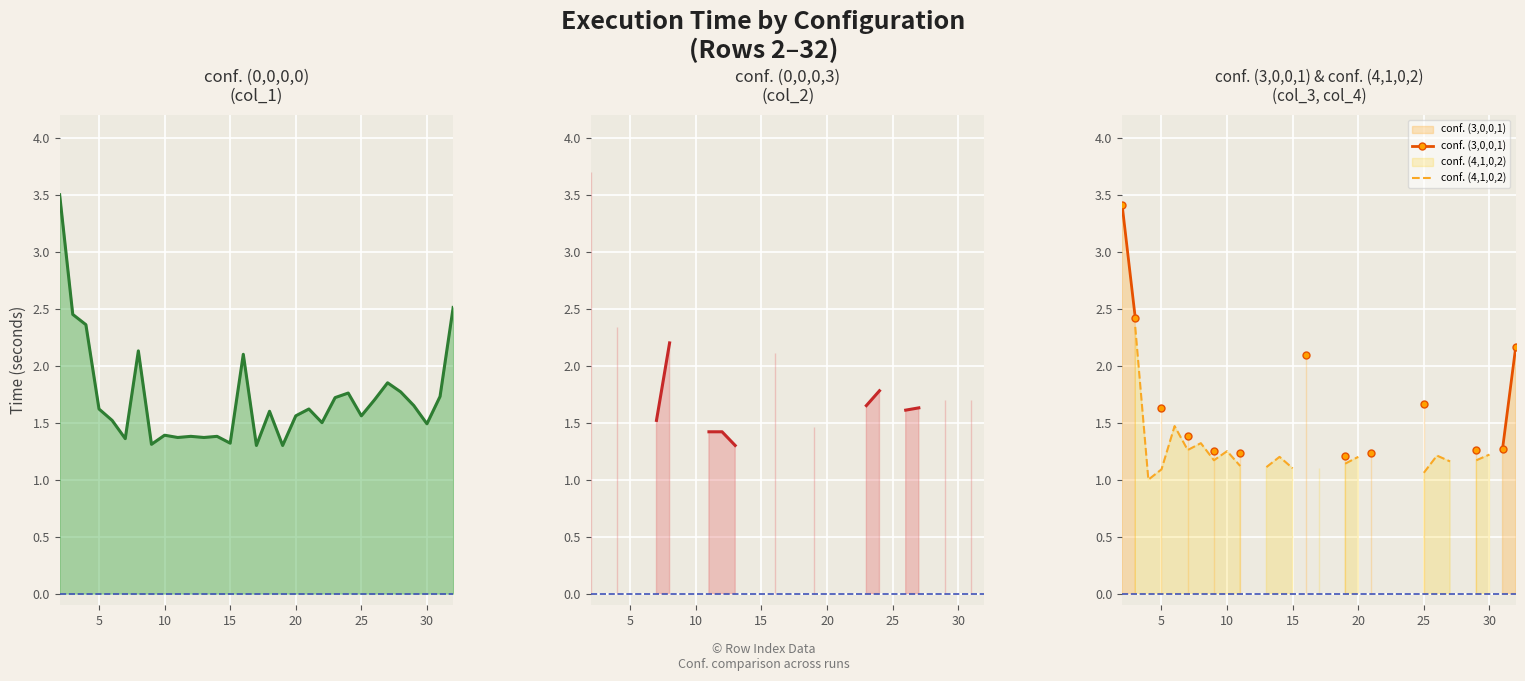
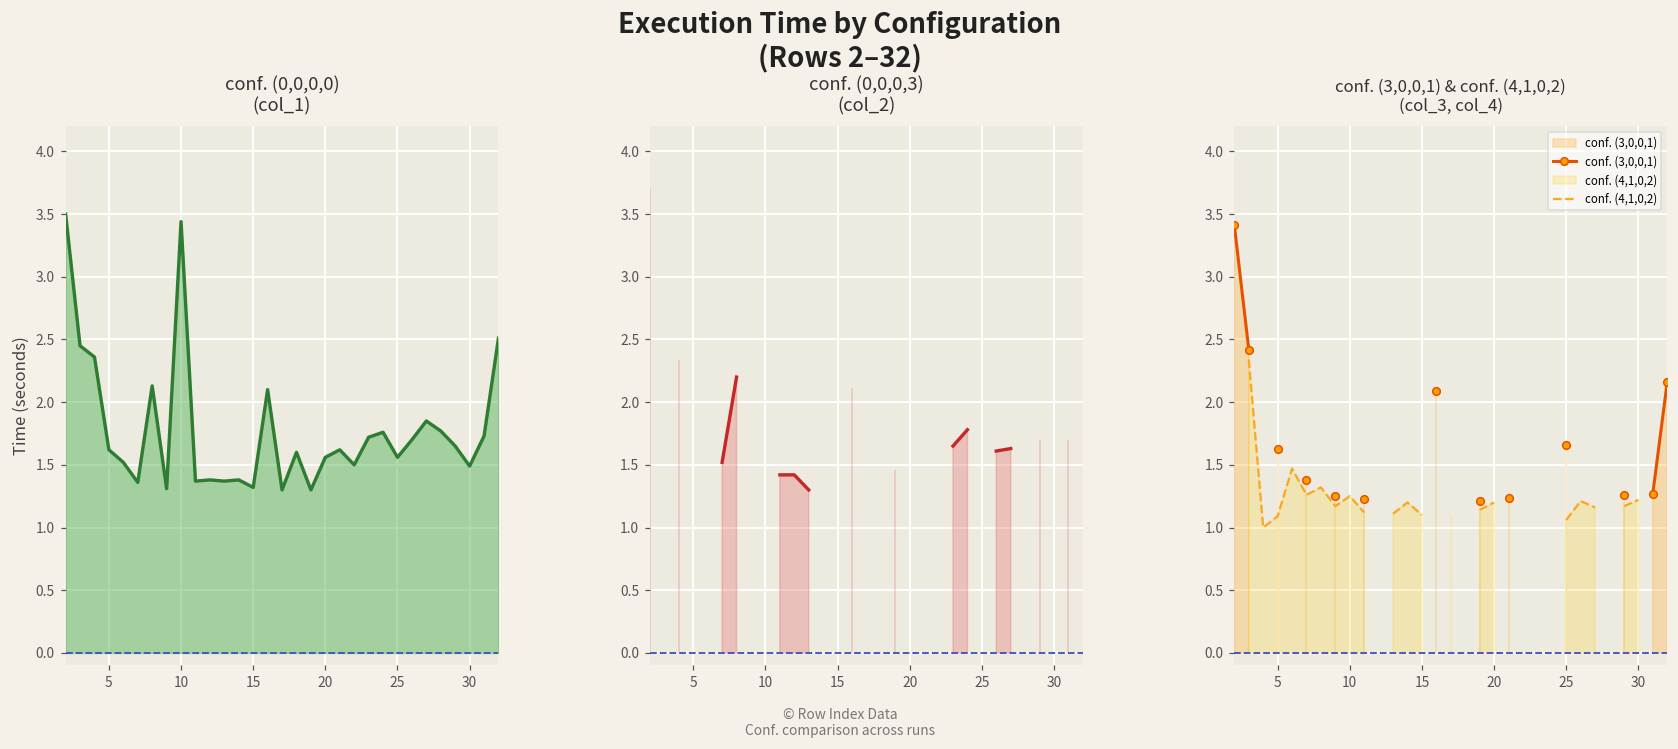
  {
    "conf. (0,0,0,0) (col_1)": {
      "5": 1.62,
-     "10": 1.39,
+     "10": 3.44,
      "15": 1.32,
      "20": 1.56,
      "25": 1.56,
      "30": 1.49
    },
    "conf. (3,0,0,1) & conf. (4,1,0,2) (col_3, col_4)": {
      "conf. (3,0,0,1)": {
        "5": 1.63,
        "25": 1.66
      },
      "conf. (4,1,0,2)": {
        "5": 1.09,
        "10": 1.25,
        "15": 1.10,
        "20": 1.20,
        "25": 1.06,
        "30": 1.22
      }
    }
  }
